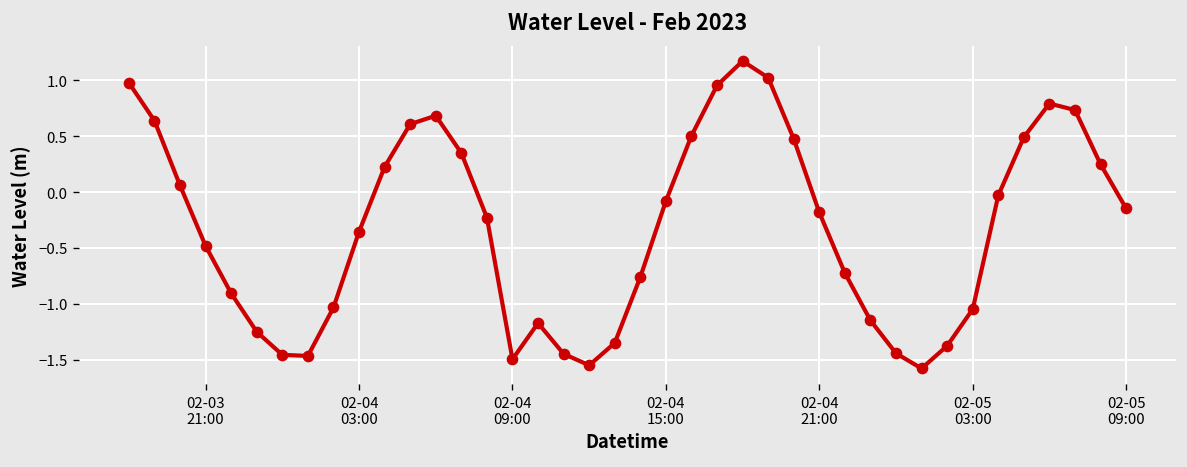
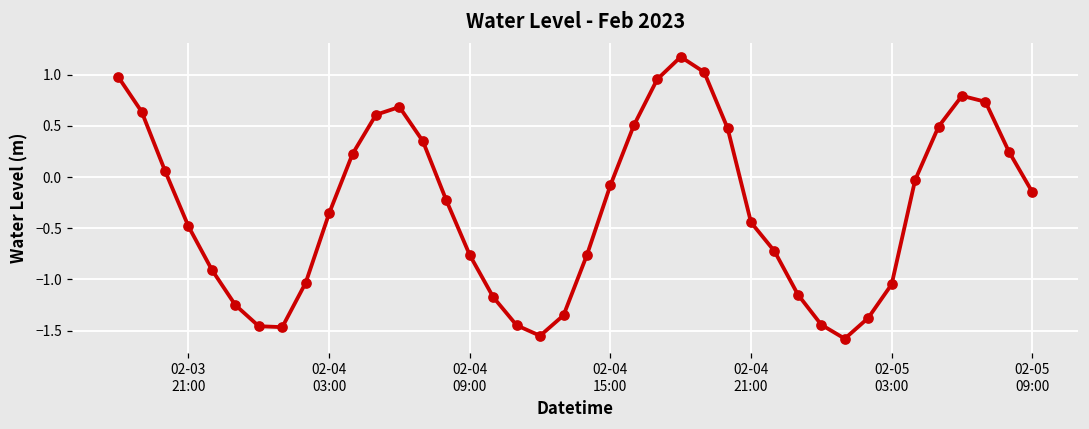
  {
    "02-03 21:00": -0.5,
    "02-04 03:00": -0.4,
-   "02-04 09:00": -1.5,
+   "02-04 09:00": -0.8,
    "02-04 15:00": -0.1,
-   "02-04 21:00": -0.2,
+   "02-04 21:00": -0.4,
    "02-05 03:00": -1.0,
    "02-05 09:00": -0.1
  }
